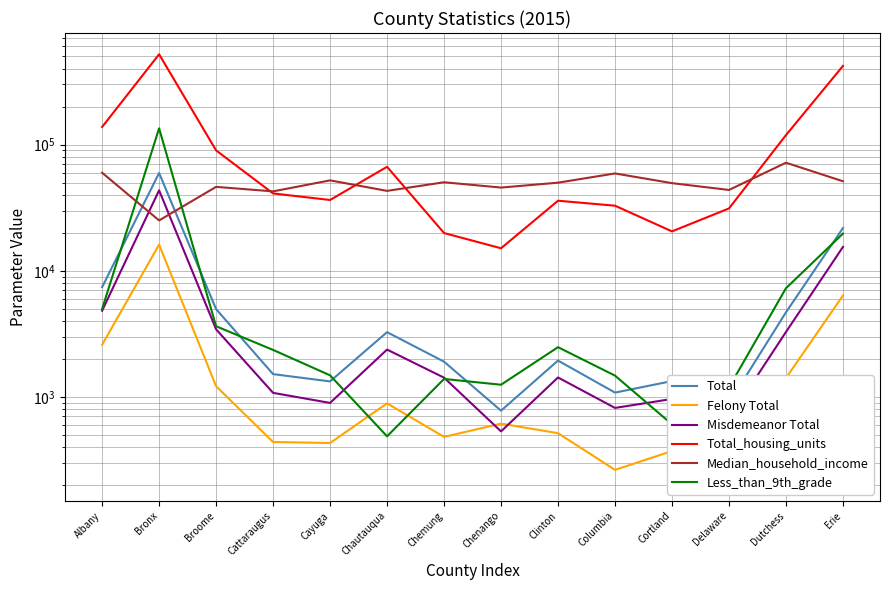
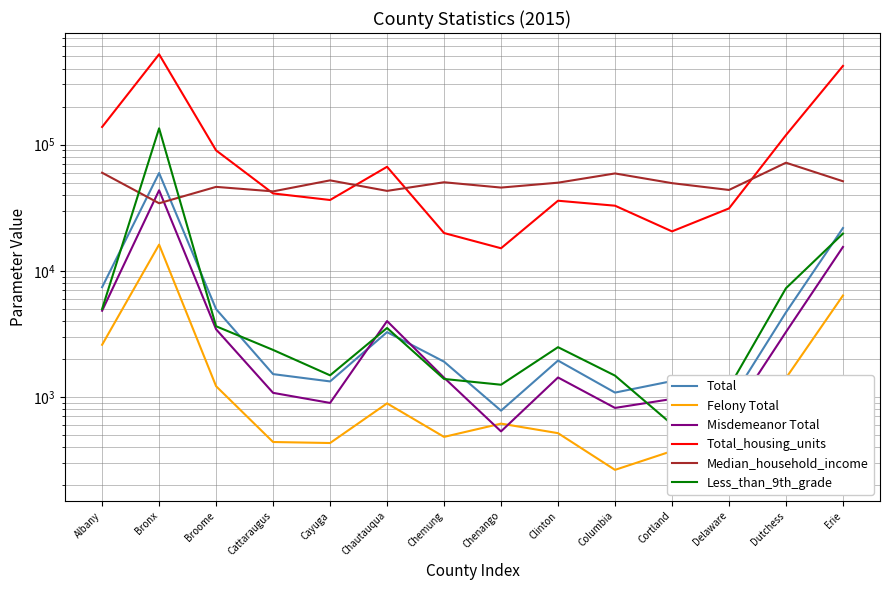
  {
    "Total": {
      "Albany": 7000,
      "Bronx": 60000,
      "Broome": 5000,
      "Cattaraugus": 1500,
      "Cayuga": 1300,
      "Chautauqua": 3300,
      "Chemung": 1900,
      "Chenango": 800,
      "Clinton": 1900,
      "Columbia": 1100,
      "Dutchess": 4700,
      "Erie": 22000
    },
    "Felony Total": {
      "Albany": 2600,
      "Bronx": 16000,
      "Broome": 1200,
      "Cattaraugus": 440,
      "Cayuga": 430,
      "Chautauqua": 900,
      "Chemung": 480,
      "Chenango": 600,
      "Clinton": 520,
      "Columbia": 260,
      "Erie": 6000
    },
    "Misdemeanor Total": {
      "Bronx": 43000,
      "Broome": 3400,
      "Cattaraugus": 1100,
      "Cayuga": 900,
-     "Chautauqua": 2400,
+     "Chautauqua": 4000,
      "Chenango": 530,
      "Clinton": 1400,
      "Columbia": 800,
      "Dutchess": 3300,
      "Erie": 15000
    },
    "Total_housing_units": {
      "Albany": 140000,
      "Bronx": 520000,
      "Broome": 90000,
      "Cayuga": 36000,
      "Chautauqua": 70000,
      "Chemung": 20000,
      "Chenango": 15000,
      "Clinton": 36000,
      "Columbia": 33000,
      "Cortland": 21000,
      "Delaware": 31000,
      "Dutchess": 120000,
      "Erie": 420000
    },
    "Median_household_income": {
      "Albany": 60000,
-     "Bronx": 25000,
+     "Bronx": 34000,
      "Broome": 46000,
      "Cayuga": 52000,
      "Chautauqua": 43000,
      "Chemung": 50000,
      "Chenango": 46000,
      "Clinton": 50000,
      "Columbia": 60000,
      "Cortland": 50000,
      "Delaware": 44000,
      "Dutchess": 70000,
      "Erie": 51000
    },
    "Less_than_9th_grade": {
      "Bronx": 130000,
      "Broome": 3600,
      "Cattaraugus": 2400,
      "Cayuga": 1500,
-     "Chautauqua": 490,
+     "Chautauqua": 3500,
      "Chenango": 1200,
      "Clinton": 2500,
      "Columbia": 1500,
      "Dutchess": 7000,
      "Erie": 20000
    }
  }
